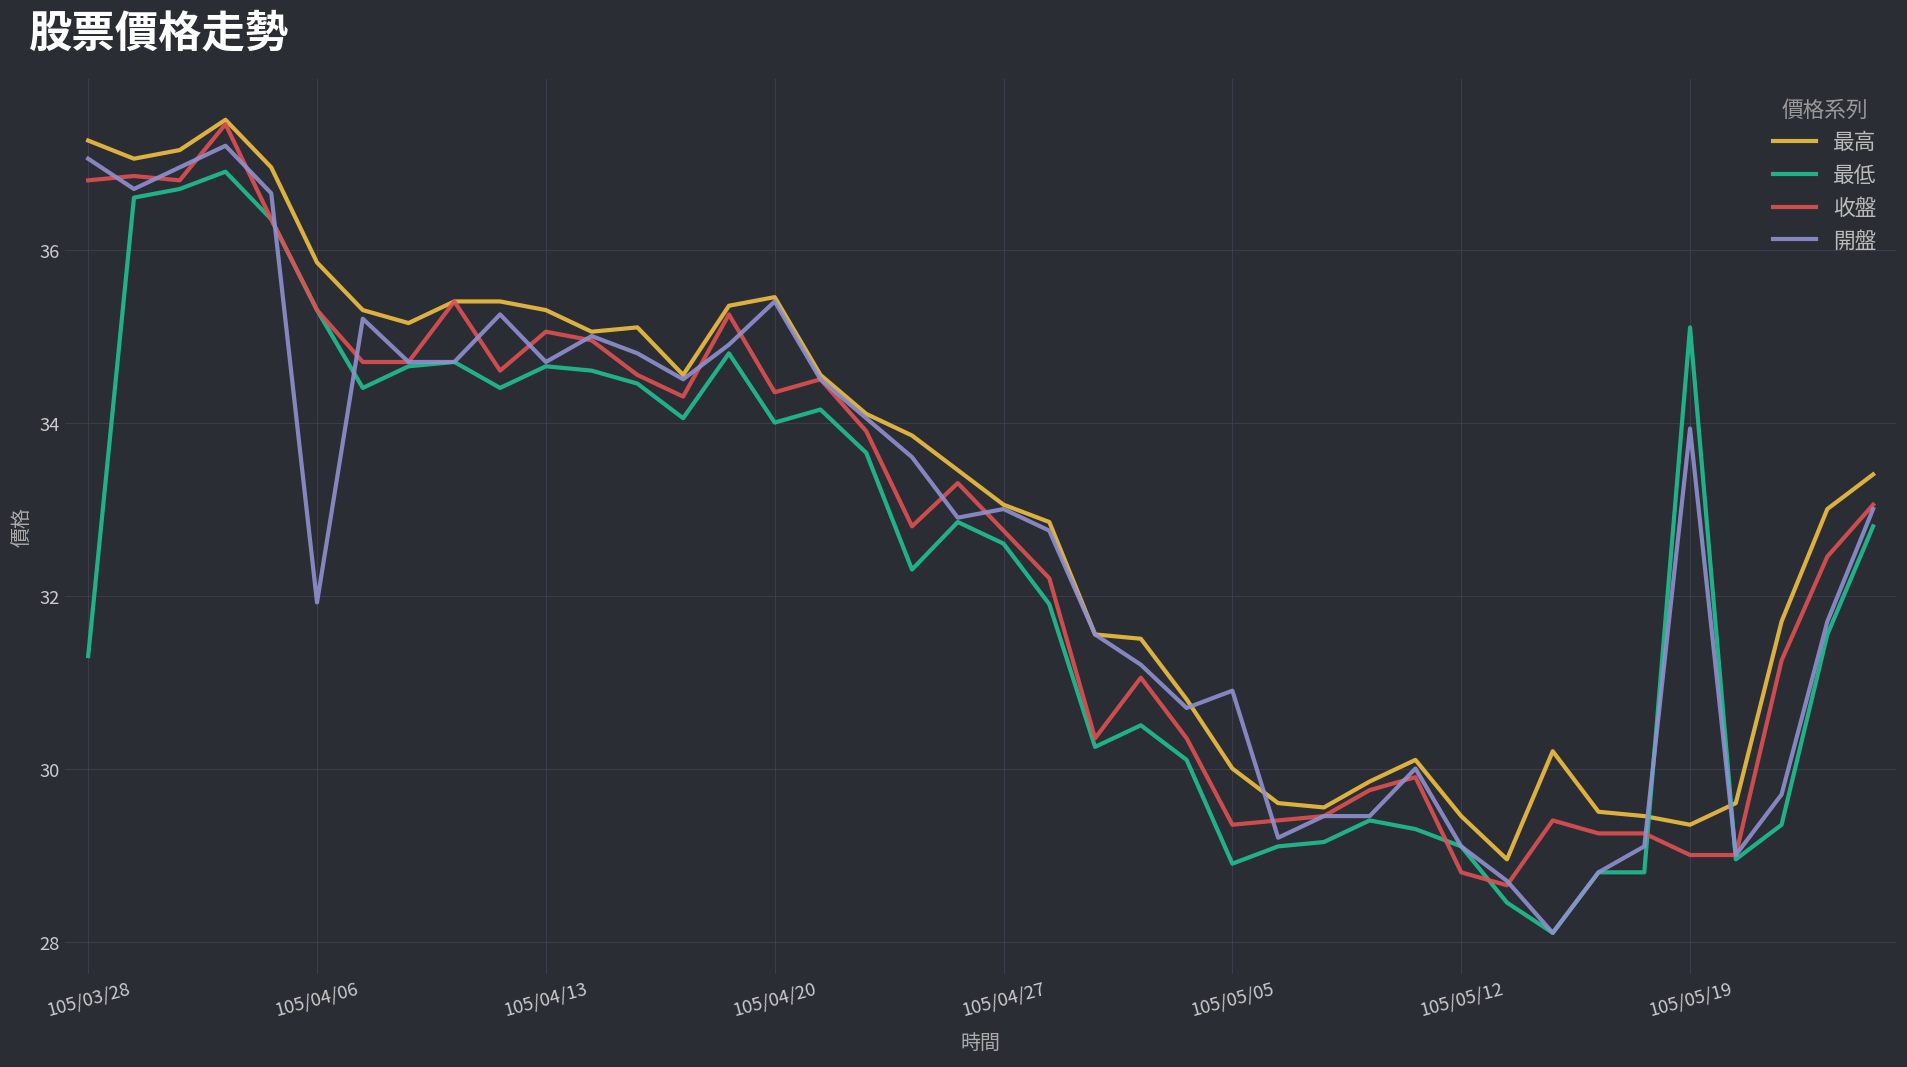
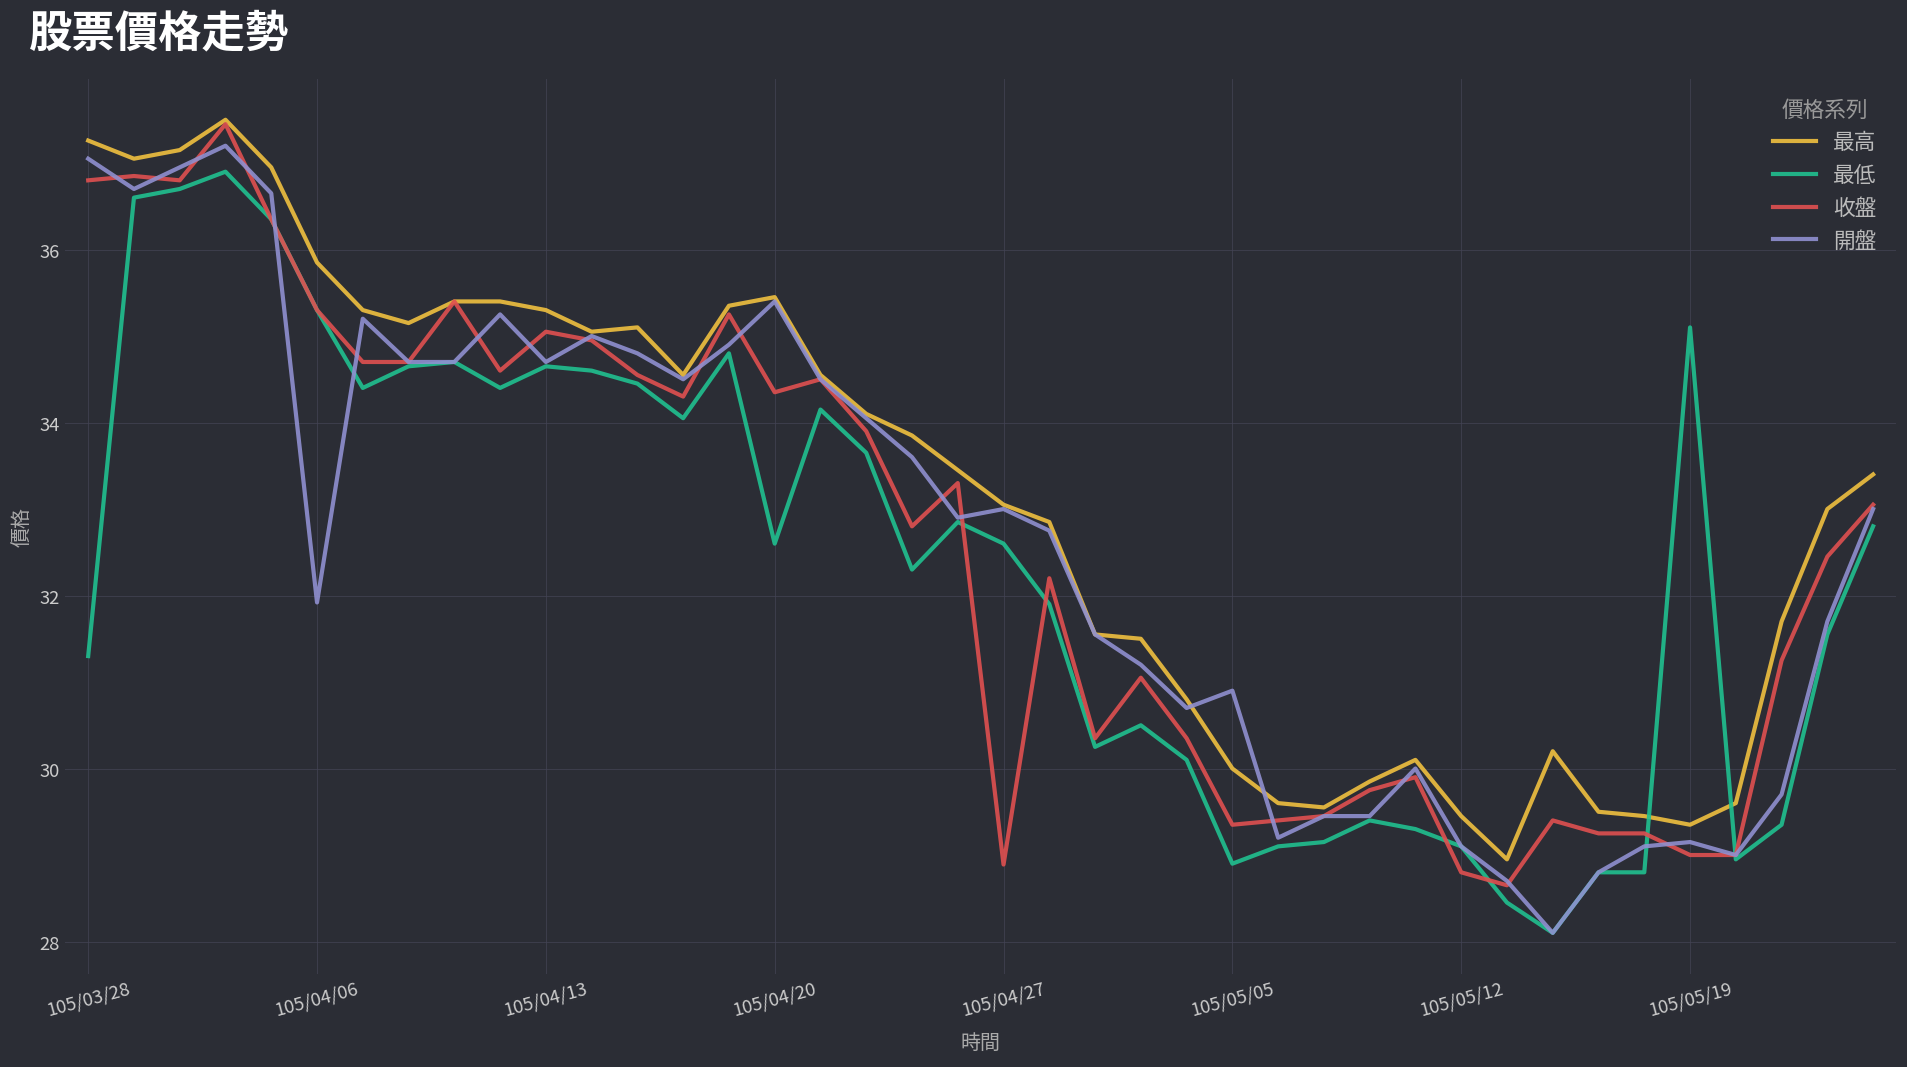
  {
    "最高": {
      "105/03/28": 37.3,
      "105/04/06": 35.9,
      "105/04/13": 35.3,
      "105/04/20": 35.5,
      "105/04/27": 33.1,
      "105/05/05": 30.0,
      "105/05/12": 29.5,
      "105/05/19": 29.4
    },
    "最低": {
      "105/03/28": 31.3,
      "105/04/13": 34.7,
-     "105/04/20": 34.0,
+     "105/04/20": 32.6,
      "105/04/27": 32.6,
      "105/05/05": 28.9,
      "105/05/19": 35.1
    },
    "收盤": {
      "105/03/28": 36.8,
      "105/04/13": 35.1,
      "105/04/20": 34.4,
-     "105/04/27": 32.8,
+     "105/04/27": 28.9,
      "105/05/05": 29.4,
      "105/05/12": 28.8,
      "105/05/19": 29.0
    },
    "開盤": {
      "105/03/28": 37.1,
      "105/04/06": 31.9,
      "105/04/13": 34.7,
      "105/04/20": 35.4,
      "105/04/27": 33.0,
      "105/05/05": 30.9,
-     "105/05/19": 33.9
+     "105/05/19": 29.2
    }
  }
